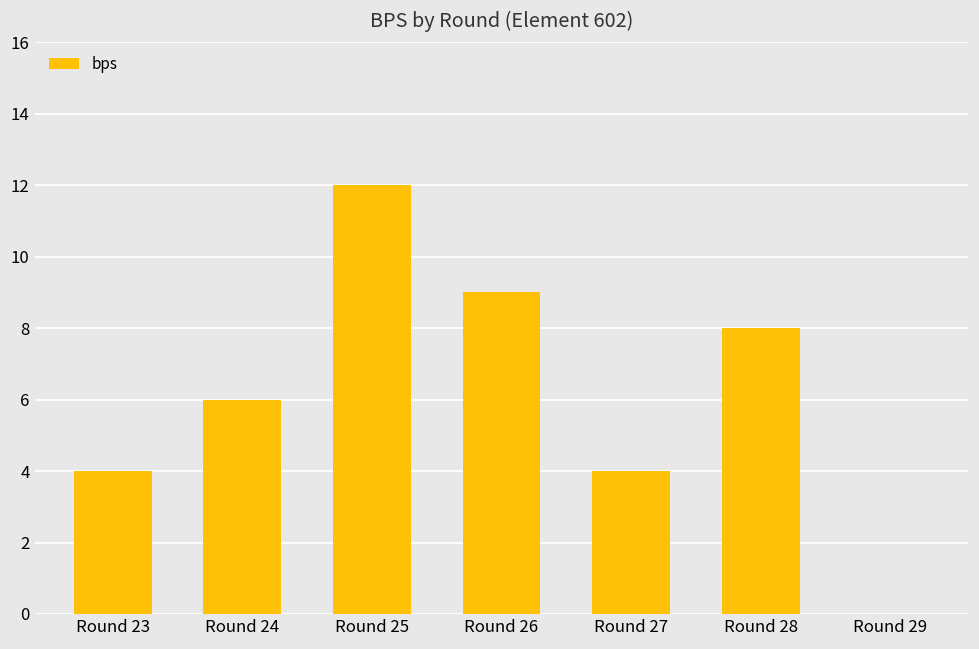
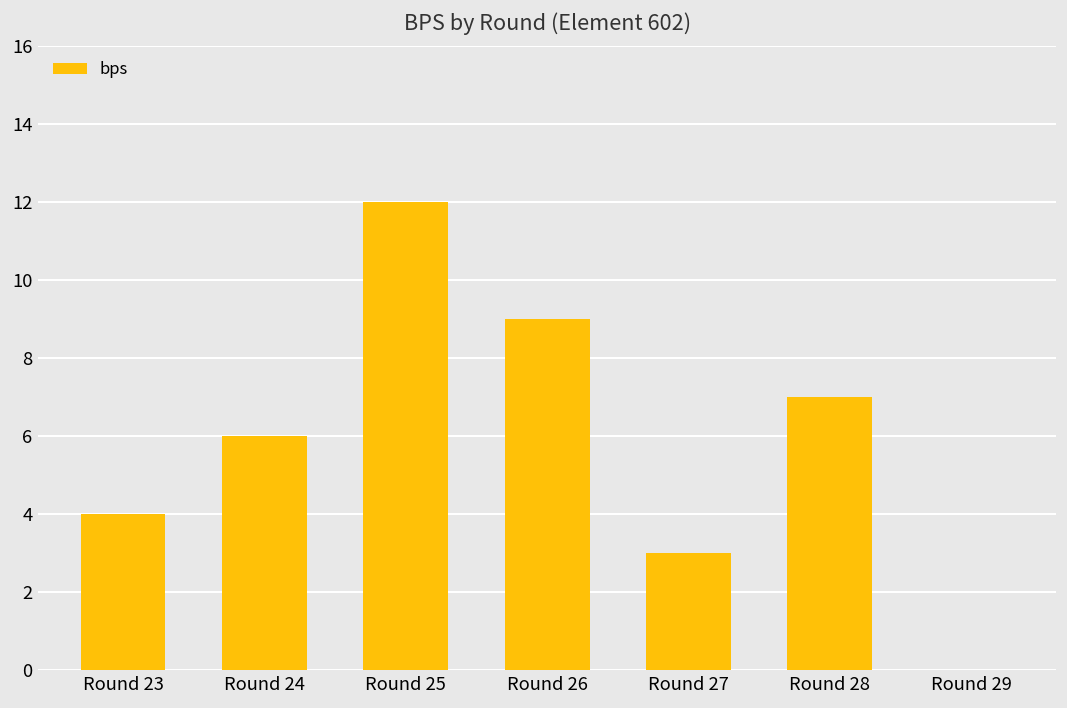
  {
    "Round 23": 4,
    "Round 24": 6,
    "Round 25": 12,
    "Round 26": 9,
-   "Round 27": 4,
-   "Round 28": 8,
+   "Round 27": 3,
+   "Round 28": 7,
    "Round 29": 0
  }
